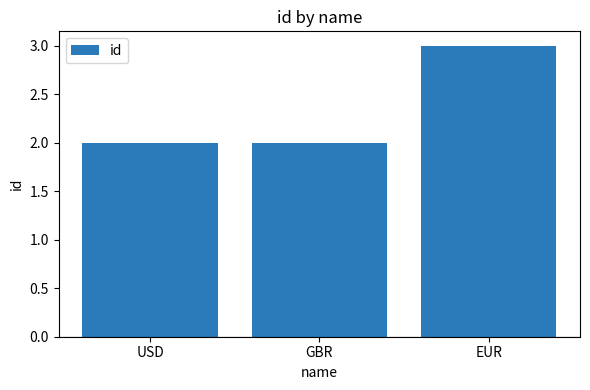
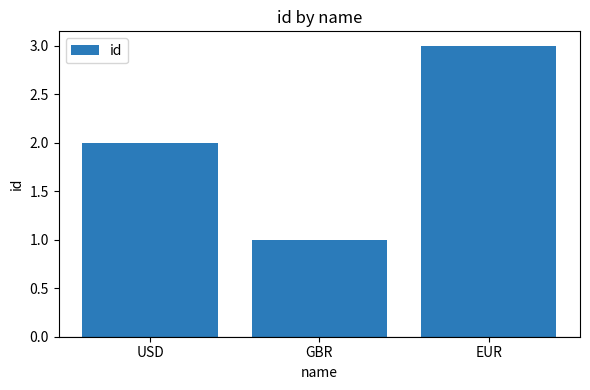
  {
    "USD": 2,
-   "GBR": 2,
+   "GBR": 1,
    "EUR": 3
  }
